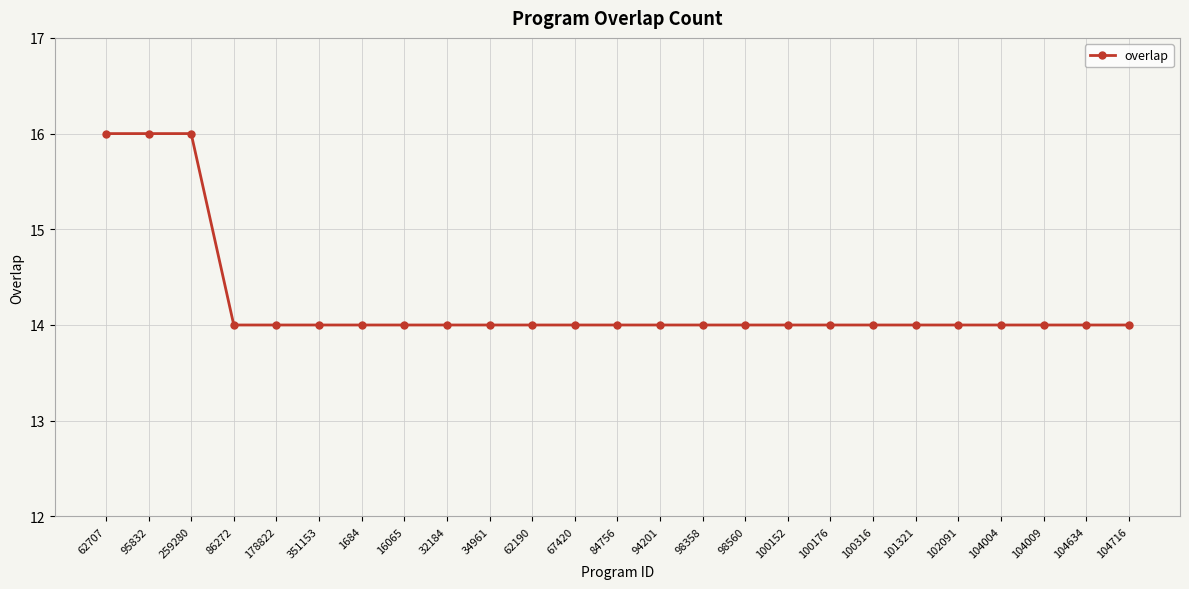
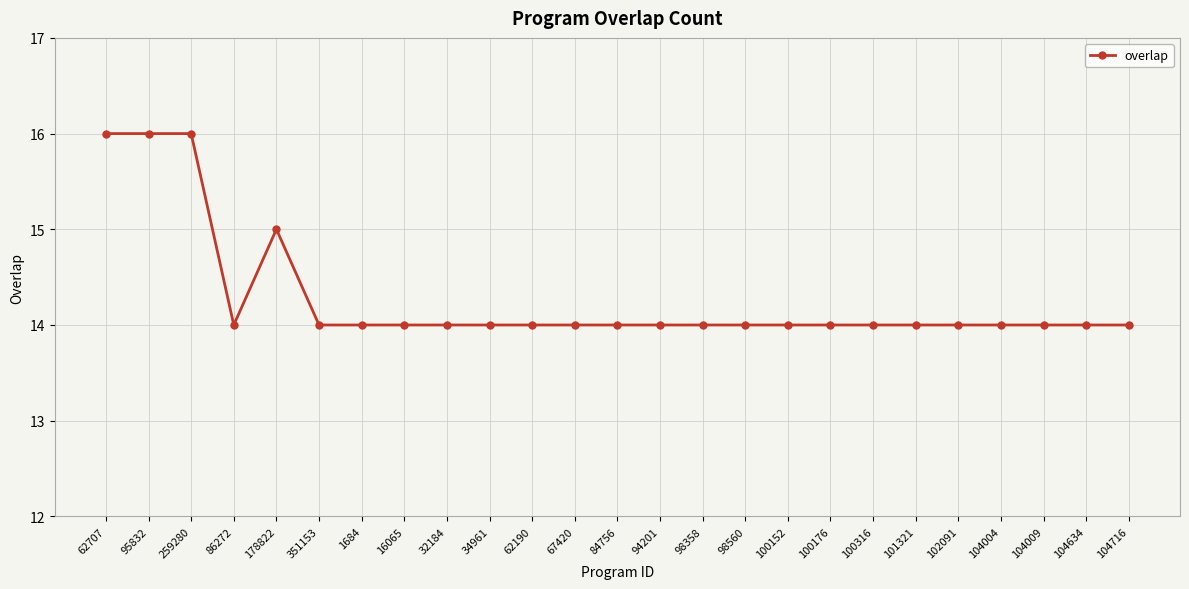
  {
    "62707": 16,
    "95832": 16,
    "259280": 16,
    "86272": 14,
-   "178822": 14,
+   "178822": 15,
    "351153": 14,
    "1684": 14,
    "16065": 14,
    "32184": 14,
    "34961": 14,
    "62190": 14,
    "67420": 14,
    "84756": 14,
    "94201": 14,
    "98358": 14,
    "98560": 14,
    "100152": 14,
    "100176": 14,
    "100316": 14,
    "101321": 14,
    "102091": 14,
    "104004": 14,
    "104009": 14,
    "104634": 14,
    "104716": 14
  }
